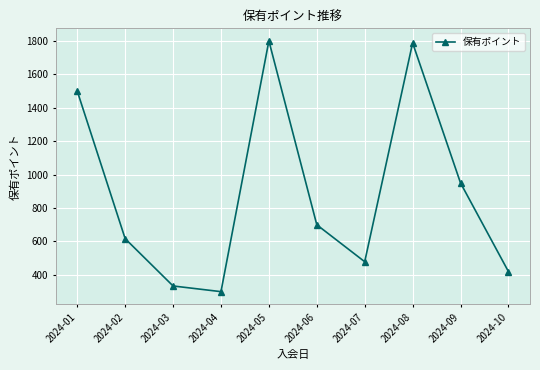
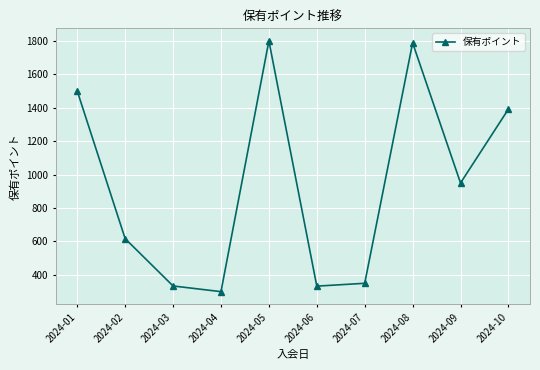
  {
    "2024-01": 1500,
    "2024-02": 620,
    "2024-03": 330,
    "2024-04": 300,
    "2024-05": 1800,
-   "2024-06": 700,
-   "2024-07": 480,
+   "2024-06": 330,
+   "2024-07": 350,
    "2024-08": 1790,
    "2024-09": 950,
-   "2024-10": 420
+   "2024-10": 1390
  }
